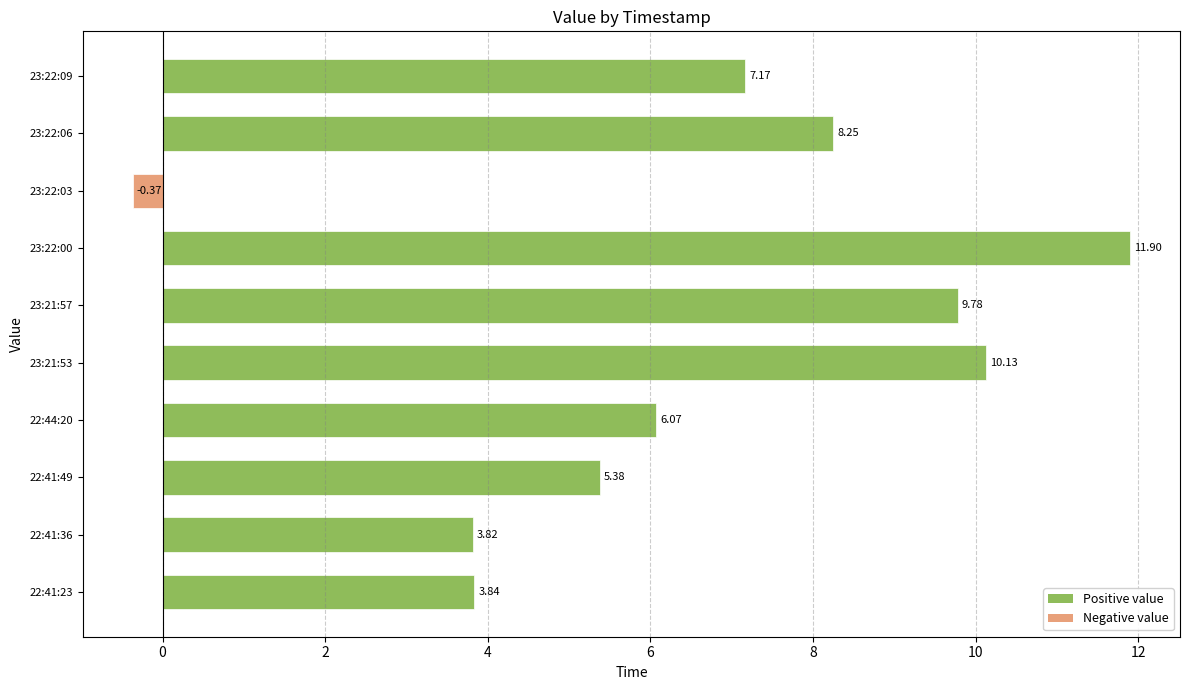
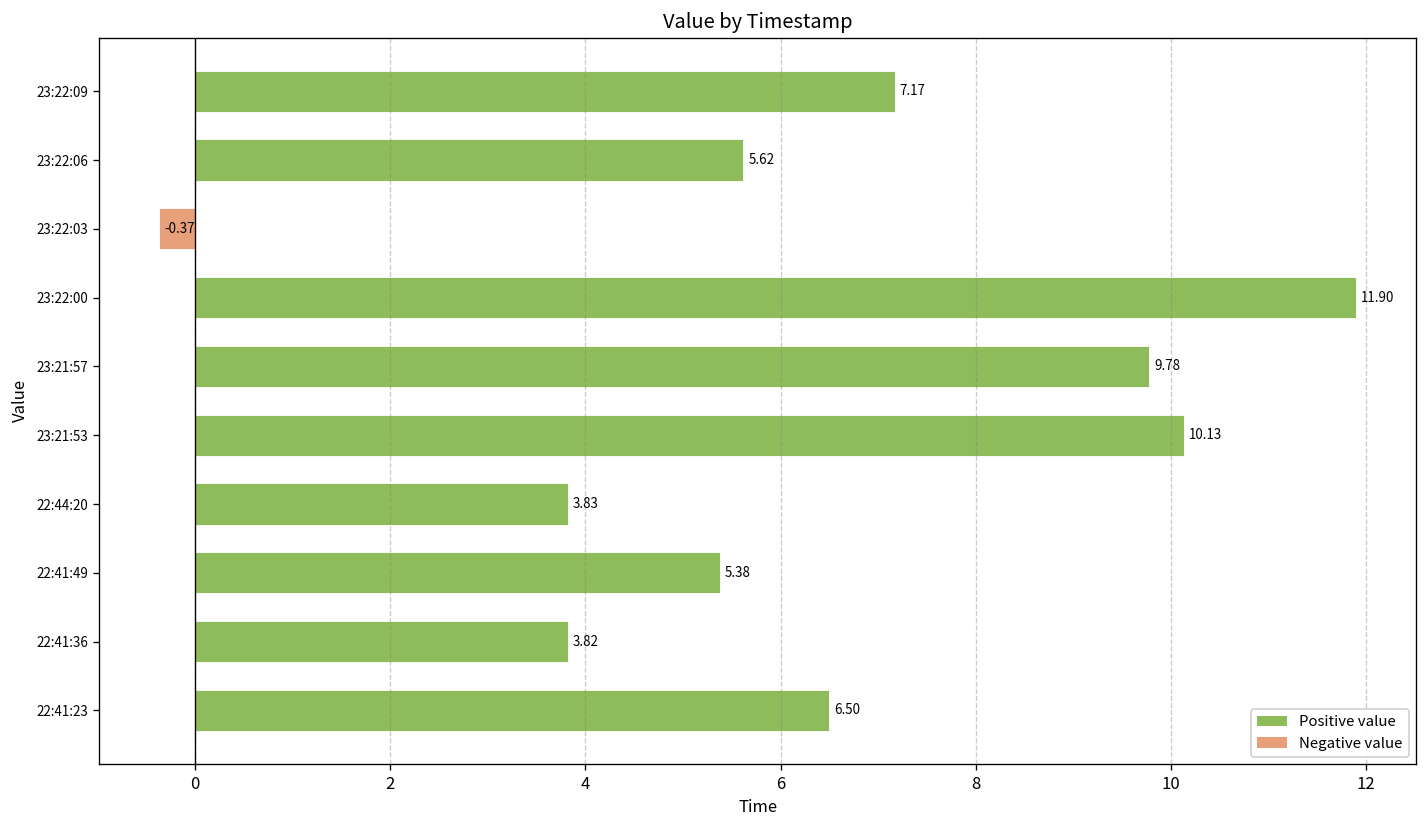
  {
    "23:22:09": 7.17,
-   "23:22:06": 8.25,
+   "23:22:06": 5.62,
    "23:22:03": -0.37,
    "23:22:00": 11.90,
    "23:21:57": 9.78,
    "23:21:53": 10.13,
-   "22:44:20": 6.07,
+   "22:44:20": 3.83,
    "22:41:49": 5.38,
    "22:41:36": 3.82,
-   "22:41:23": 3.84
+   "22:41:23": 6.50
  }
